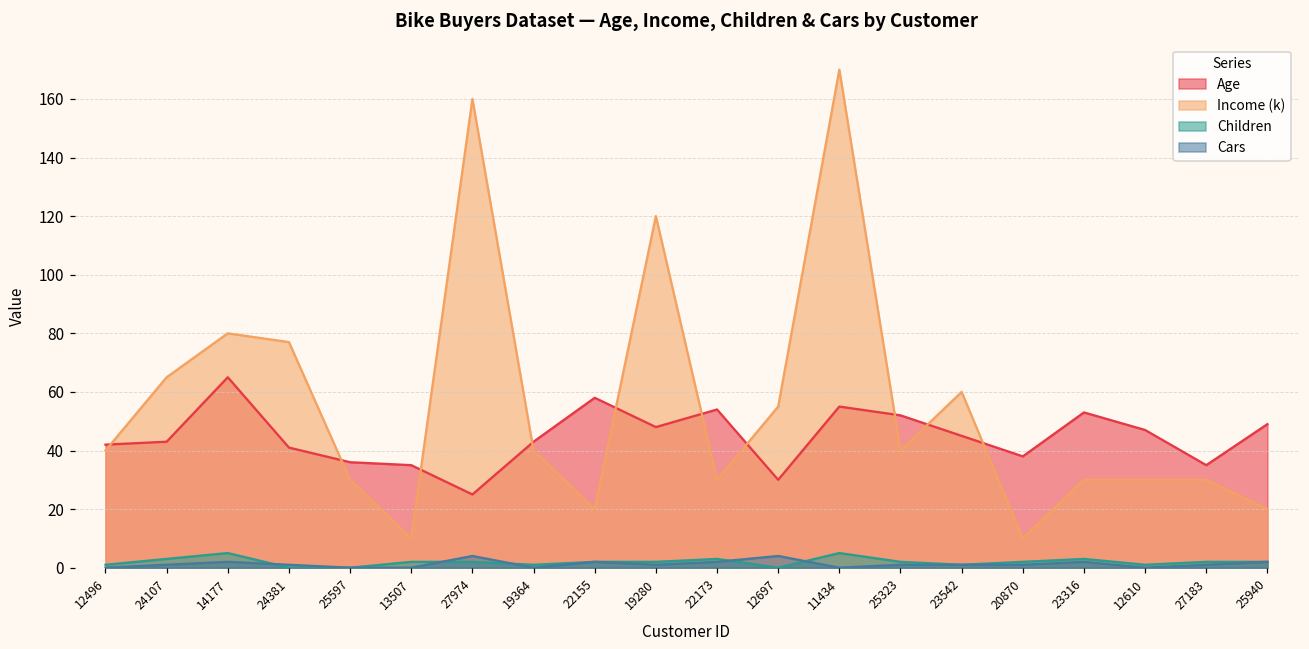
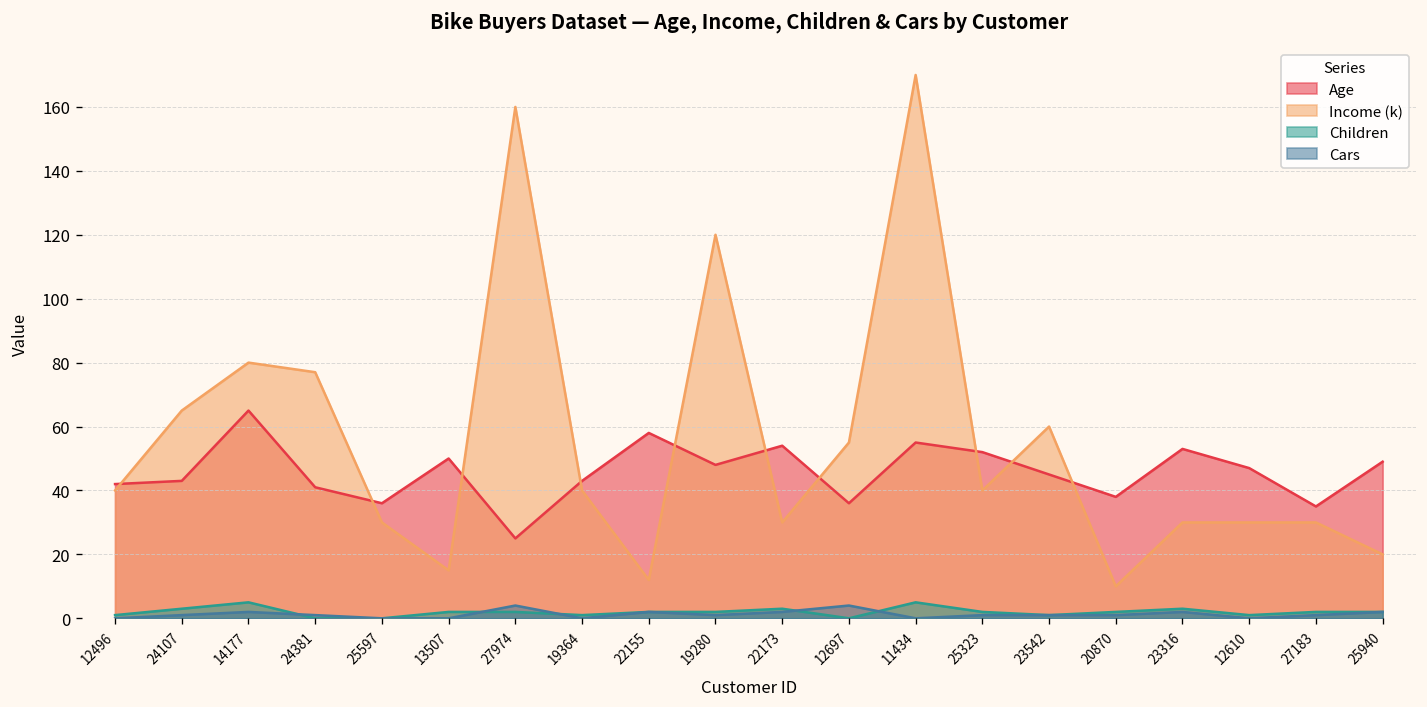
  {
    "Age": {
      "12496": 42,
      "24107": 43,
      "14177": 65,
      "24381": 41,
      "25597": 36,
-     "13507": 35,
+     "13507": 50,
      "27974": 25,
      "19364": 43,
      "22155": 58,
      "19280": 48,
      "22173": 54,
-     "12697": 30,
+     "12697": 36,
      "11434": 55,
      "25323": 52,
      "23542": 45,
      "20870": 38,
      "23316": 53,
      "12610": 47,
      "27183": 35,
      "25940": 49
    },
    "Income (k)": {
      "12496": 40,
      "24107": 65,
      "14177": 80,
      "24381": 77,
      "25597": 30,
-     "13507": 10,
+     "13507": 15,
      "27974": 160,
      "19364": 40,
-     "22155": 20,
+     "22155": 12,
      "19280": 120,
      "22173": 30,
      "12697": 55,
      "11434": 170,
      "25323": 40,
      "23542": 60,
      "20870": 10,
      "23316": 30,
      "12610": 30,
      "27183": 30,
      "25940": 20
    }
  }
